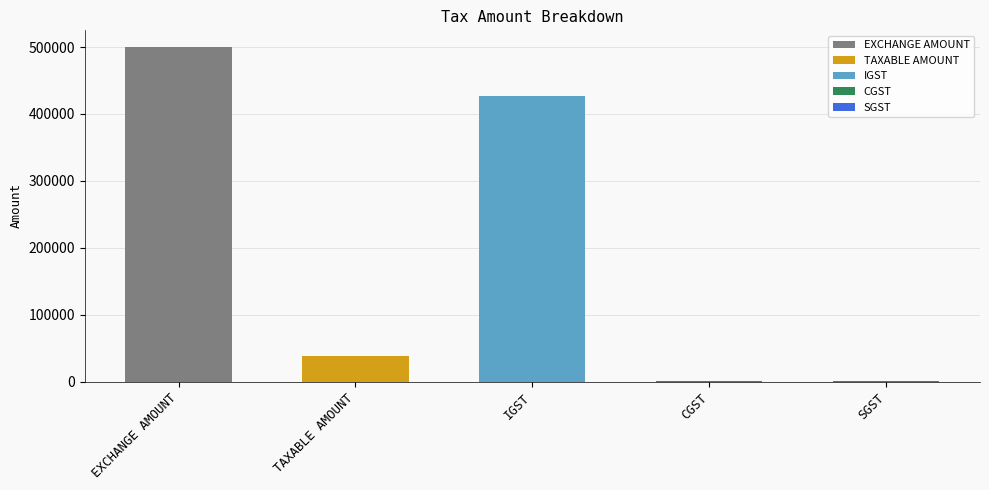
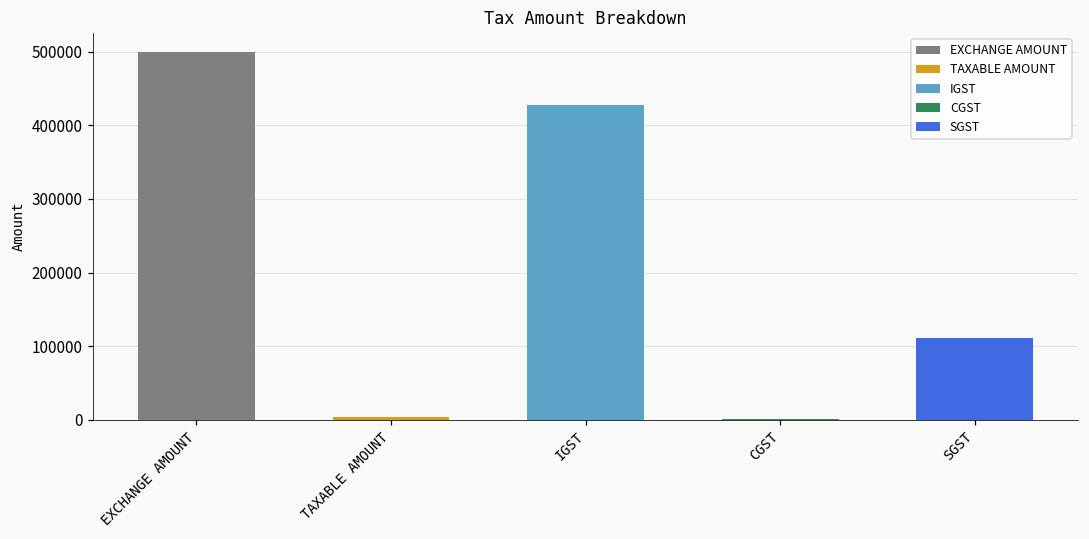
  {
    "EXCHANGE AMOUNT": 500000,
-   "TAXABLE AMOUNT": 40000,
+   "TAXABLE AMOUNT": 0,
    "IGST": 430000,
-   "SGST": 0
+   "SGST": 110000
  }
